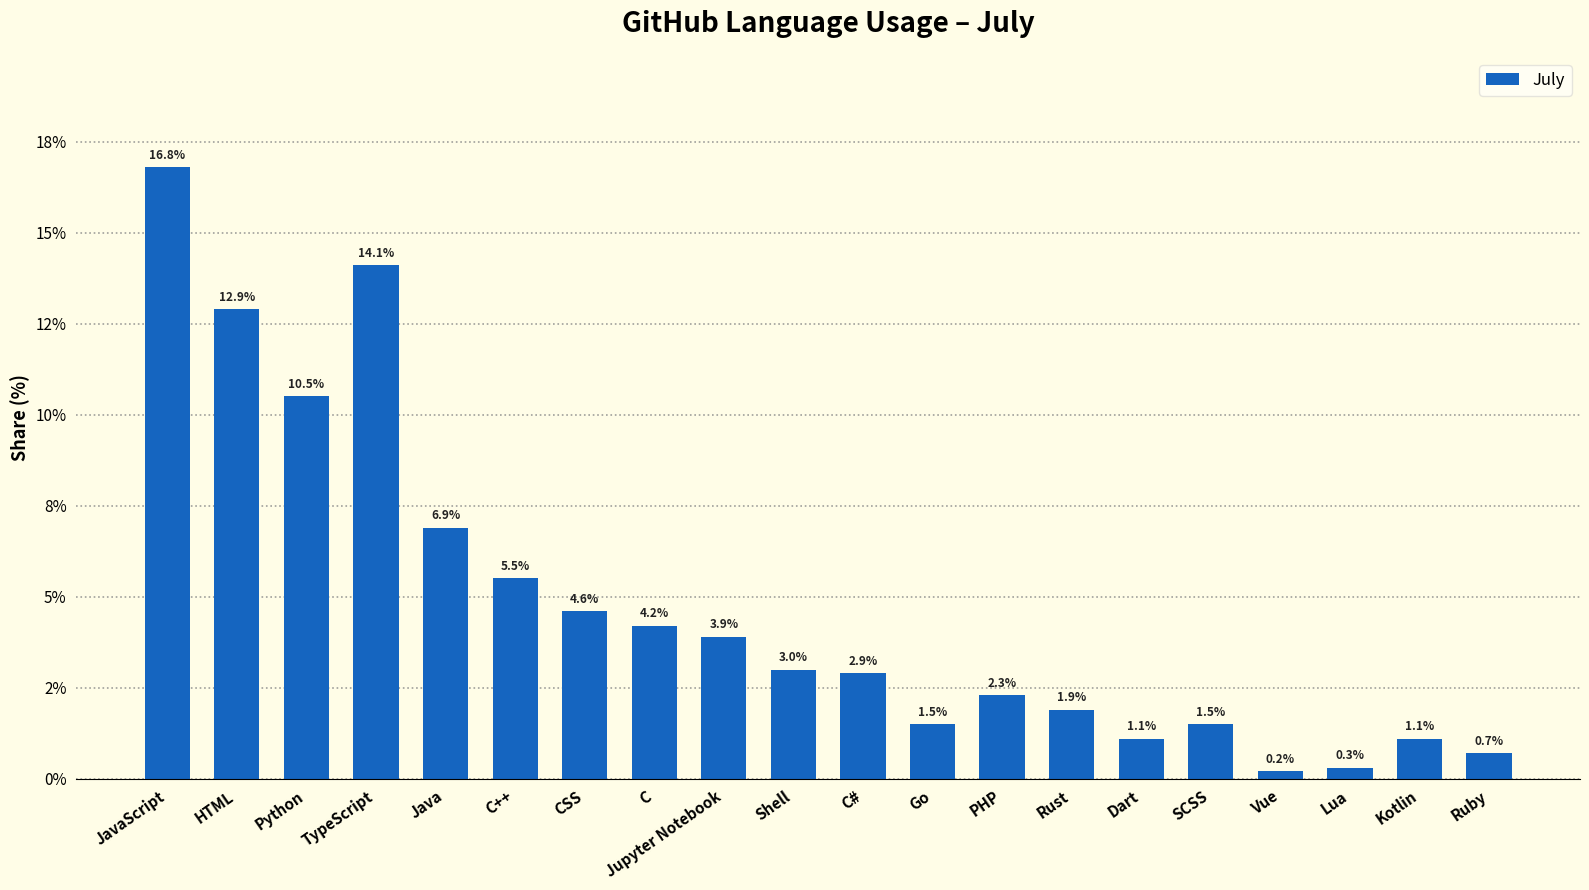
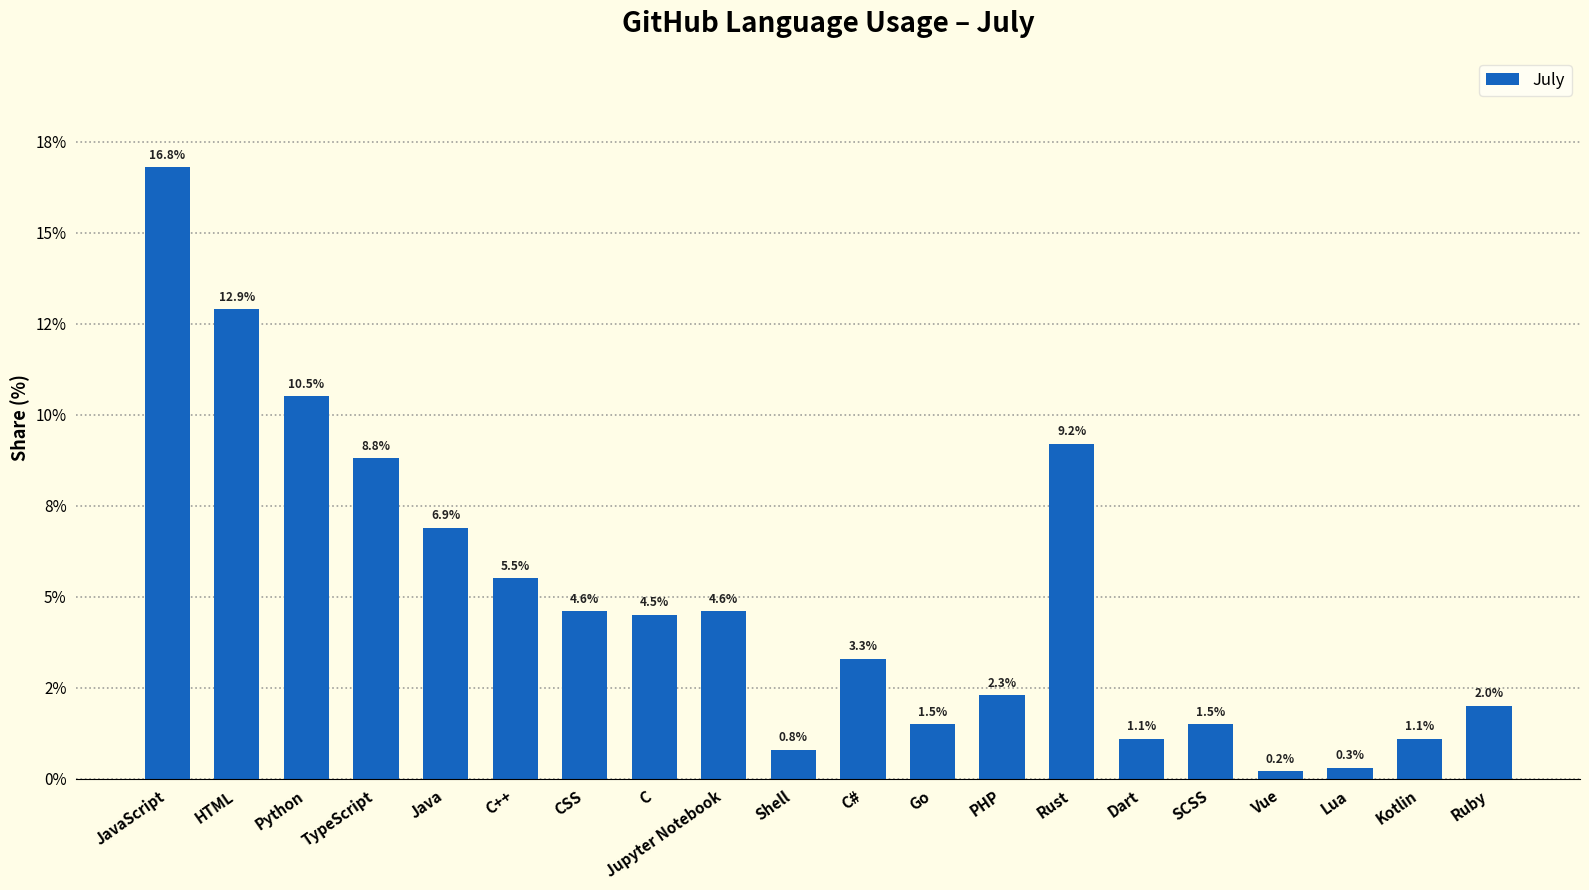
  {
    "JavaScript": "16.8%",
    "HTML": "12.9%",
    "Python": "10.5%",
-   "TypeScript": "14.1%",
+   "TypeScript": "8.8%",
    "Java": "6.9%",
    "C++": "5.5%",
    "CSS": "4.6%",
-   "C": "4.2%",
-   "Jupyter Notebook": "3.9%",
-   "Shell": "3.0%",
-   "C#": "2.9%",
+   "C": "4.5%",
+   "Jupyter Notebook": "4.6%",
+   "Shell": "0.8%",
+   "C#": "3.3%",
    "Go": "1.5%",
    "PHP": "2.3%",
-   "Rust": "1.9%",
+   "Rust": "9.2%",
    "Dart": "1.1%",
    "SCSS": "1.5%",
    "Vue": "0.2%",
    "Lua": "0.3%",
    "Kotlin": "1.1%",
-   "Ruby": "0.7%"
+   "Ruby": "2.0%"
  }
